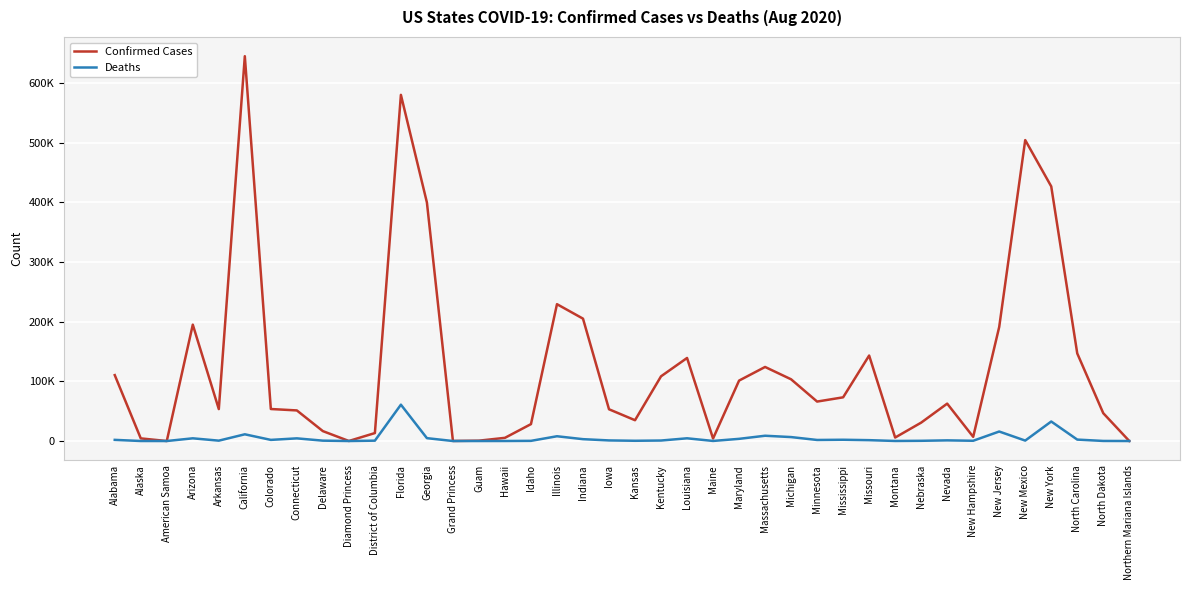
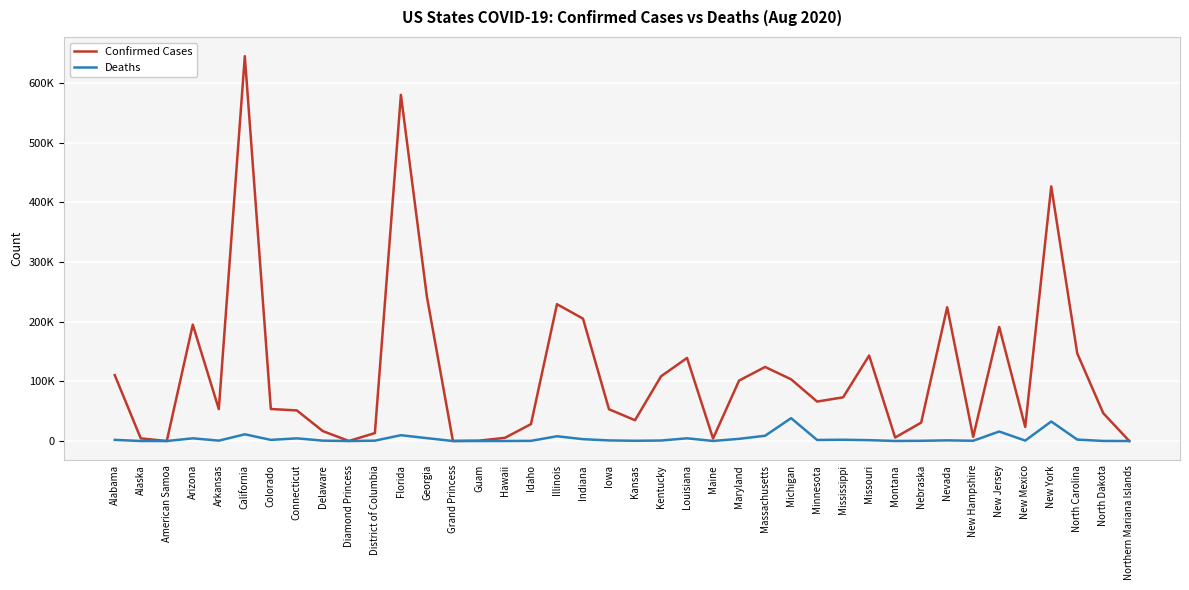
  {
    "Confirmed Cases": {
      "Alabama": 110000,
      "Alaska": 0,
      "Arizona": 190000,
      "Arkansas": 50000,
      "California": 640000,
      "Colorado": 50000,
      "Connecticut": 50000,
      "Delaware": 20000,
      "District of Columbia": 10000,
      "Florida": 580000,
-     "Georgia": 400000,
+     "Georgia": 240000,
      "Hawaii": 10000,
      "Idaho": 30000,
      "Illinois": 230000,
      "Indiana": 210000,
      "Iowa": 50000,
      "Kansas": 30000,
      "Kentucky": 110000,
      "Louisiana": 140000,
      "Maryland": 100000,
      "Massachusetts": 120000,
      "Michigan": 100000,
      "Minnesota": 70000,
      "Mississippi": 70000,
      "Missouri": 140000,
      "Montana": 10000,
      "Nebraska": 30000,
-     "Nevada": 60000,
+     "Nevada": 220000,
      "New Hampshire": 10000,
      "New Jersey": 190000,
-     "New Mexico": 500000,
+     "New Mexico": 20000,
      "New York": 430000,
      "North Carolina": 150000,
      "North Dakota": 50000
    },
    "Deaths": {
      "Alabama": 0,
      "Alaska": 0,
      "Arizona": 0,
      "Arkansas": 0,
      "California": 10000,
      "Colorado": 0,
      "Connecticut": 0,
      "Delaware": 0,
      "District of Columbia": 0,
-     "Florida": 60000,
+     "Florida": 10000,
      "Georgia": 0,
      "Hawaii": 0,
      "Idaho": 0,
      "Illinois": 10000,
      "Indiana": 0,
      "Iowa": 0,
      "Kansas": 0,
      "Kentucky": 0,
      "Louisiana": 0,
      "Maryland": 0,
      "Massachusetts": 10000,
-     "Michigan": 10000,
+     "Michigan": 40000,
      "Minnesota": 0,
      "Mississippi": 0,
      "Missouri": 0,
      "Montana": 0,
      "Nebraska": 0,
      "Nevada": 0,
      "New Hampshire": 0,
      "New Jersey": 20000,
      "New Mexico": 0,
      "New York": 30000,
      "North Carolina": 0,
      "North Dakota": 0
    }
  }
